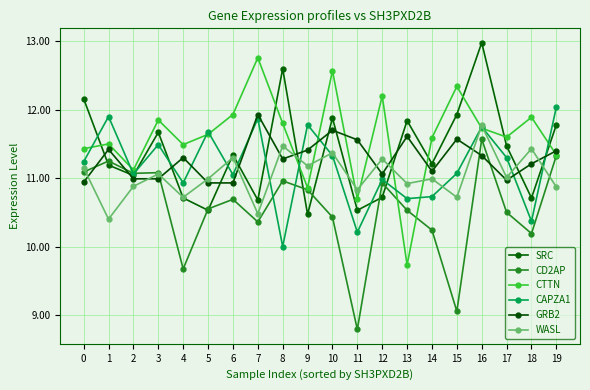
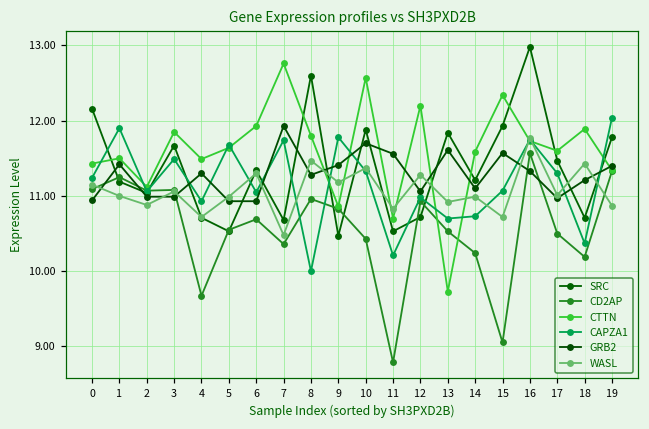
  {
    "CD2AP": {
      "0": 11.1,
      "1": 11.3,
      "4": 9.7,
      "6": 10.7,
      "7": 10.4,
      "8": 11.0,
      "10": 10.4,
      "11": 8.8,
      "12": 10.9,
      "13": 10.5,
      "14": 10.2,
      "15": 9.1,
      "16": 11.6,
      "17": 10.5,
      "18": 10.2
    },
    "CTTN": {
      "0": 11.4,
      "1": 11.5,
      "2": 11.1,
      "3": 11.9,
      "4": 11.5,
      "5": 11.6,
      "6": 11.9,
      "7": 12.8,
      "8": 11.8,
      "10": 12.6,
      "11": 10.7,
      "12": 12.2,
      "13": 9.7,
      "14": 11.6,
      "15": 12.3,
      "17": 11.6,
      "18": 11.9
    },
    "CAPZA1": {
      "0": 11.2,
      "1": 11.9,
      "3": 11.5,
      "4": 10.9,
      "5": 11.7,
      "6": 11.1,
-     "7": 11.9,
+     "7": 11.7,
      "8": 10.0,
      "9": 11.8,
      "10": 11.3,
      "11": 10.2,
      "12": 11.0,
      "13": 10.7,
      "14": 10.7,
      "15": 11.1,
      "17": 11.3,
      "18": 10.4,
      "19": 12.0
    },
    "WASL": {
      "0": 11.2,
-     "1": 10.4,
+     "1": 11.0,
      "2": 10.9,
      "5": 11.0,
      "6": 11.3,
      "7": 10.5,
      "8": 11.5,
      "9": 11.2,
      "10": 11.4,
      "11": 10.8,
      "12": 11.3,
      "13": 10.9,
      "14": 11.0,
      "15": 10.7,
      "17": 11.0,
      "18": 11.4,
      "19": 10.9
    }
  }
